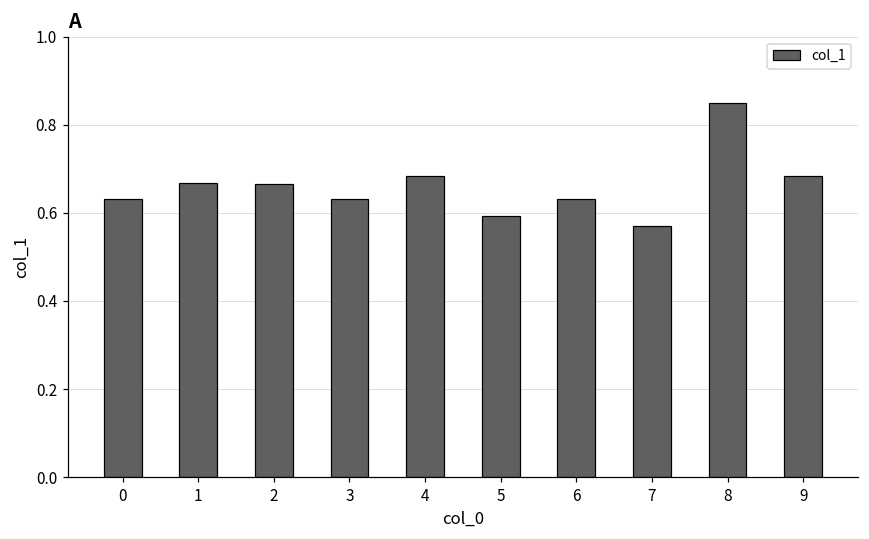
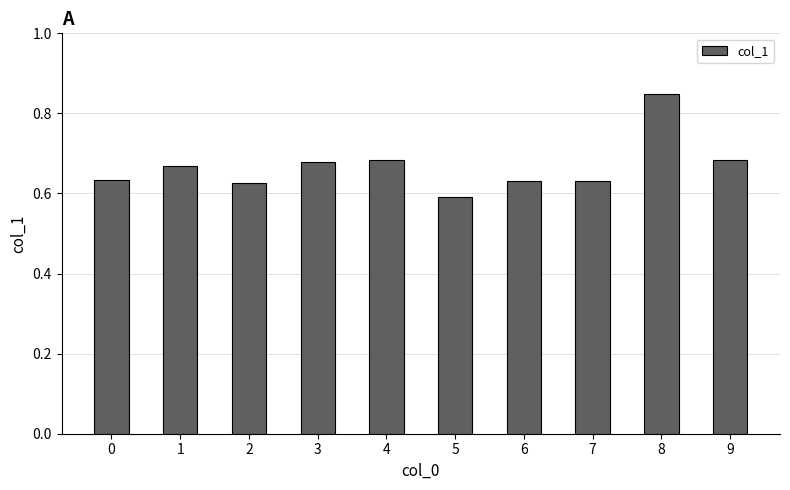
  {
    "0": 0.63,
    "1": 0.67,
-   "2": 0.67,
-   "3": 0.63,
+   "2": 0.63,
+   "3": 0.68,
    "4": 0.68,
    "5": 0.59,
    "6": 0.63,
-   "7": 0.57,
+   "7": 0.63,
    "8": 0.85,
    "9": 0.68
  }
